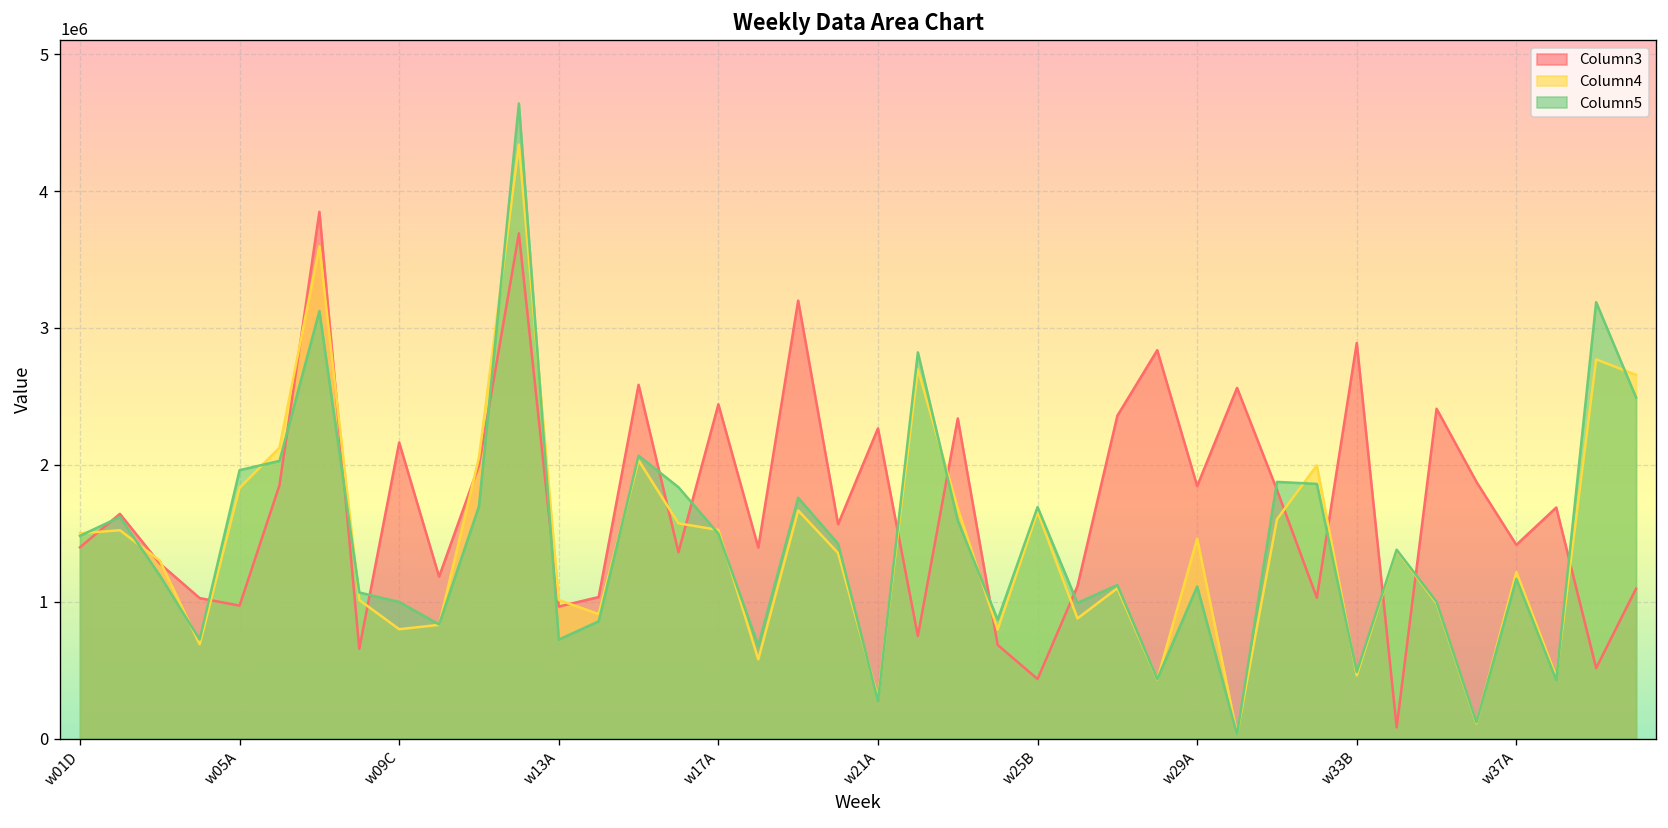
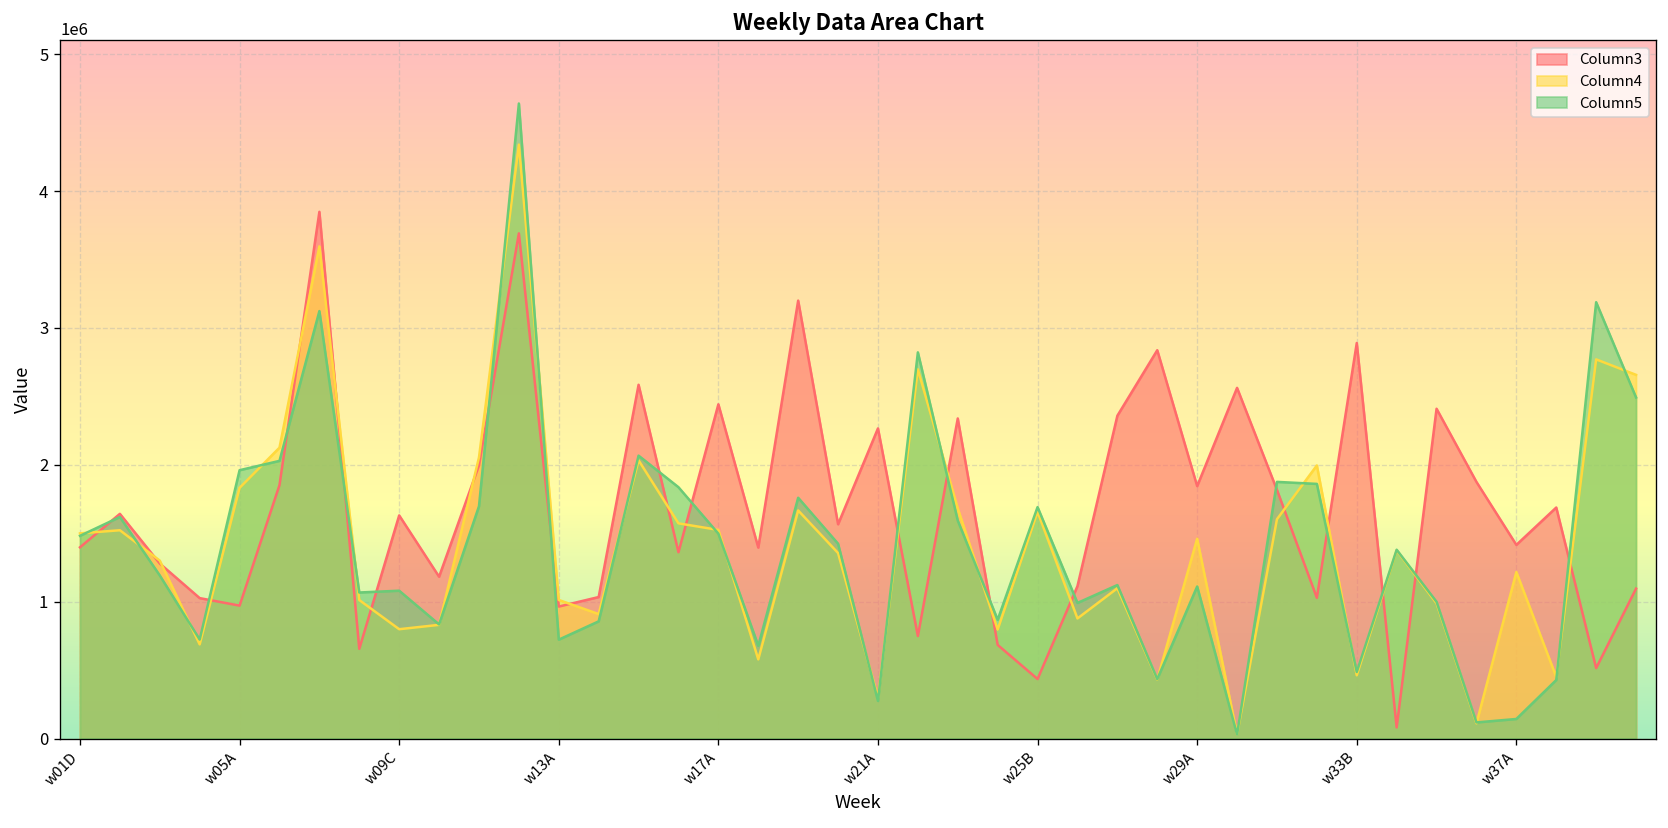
  {
    "Column3": {
      "w01D": 1400000,
      "w05A": 970000,
-     "w09C": 2160000,
+     "w09C": 1630000,
      "w13A": 960000,
      "w17A": 2440000,
      "w21A": 2270000,
      "w25B": 430000,
      "w29A": 1840000,
      "w33B": 2890000,
      "w37A": 1410000
    },
    "Column4": {
      "w05A": 1830000,
      "w09C": 800000,
      "w13A": 1010000,
      "w17A": 1520000,
      "w21A": 300000,
      "w25B": 1660000,
      "w29A": 1460000,
      "w33B": 460000,
      "w37A": 1220000
    },
    "Column5": {
      "w05A": 1960000,
-     "w09C": 1000000,
+     "w09C": 1080000,
      "w13A": 720000,
      "w17A": 1500000,
      "w21A": 270000,
      "w25B": 1690000,
      "w29A": 1110000,
      "w33B": 490000,
-     "w37A": 1170000
+     "w37A": 140000
    }
  }
